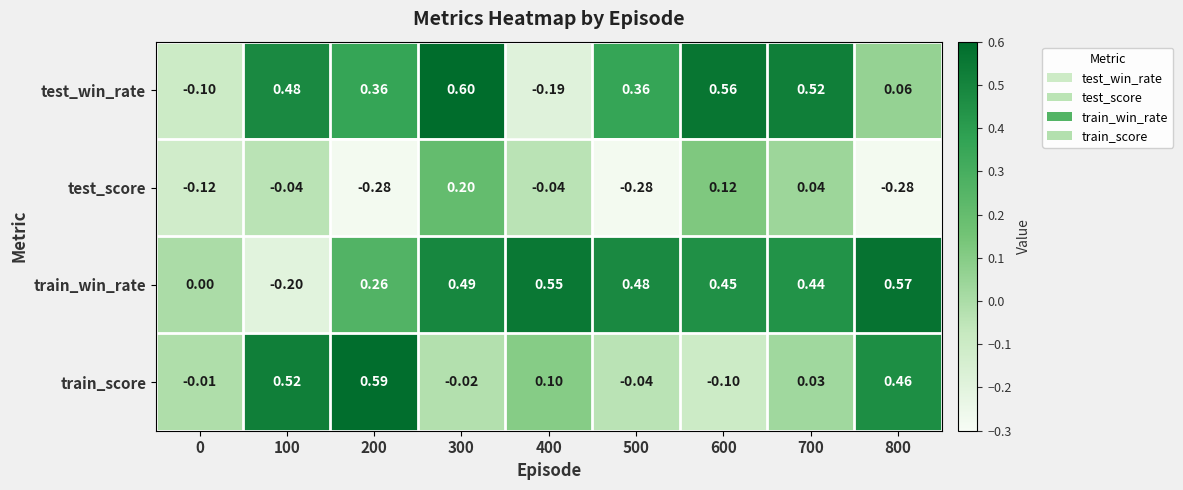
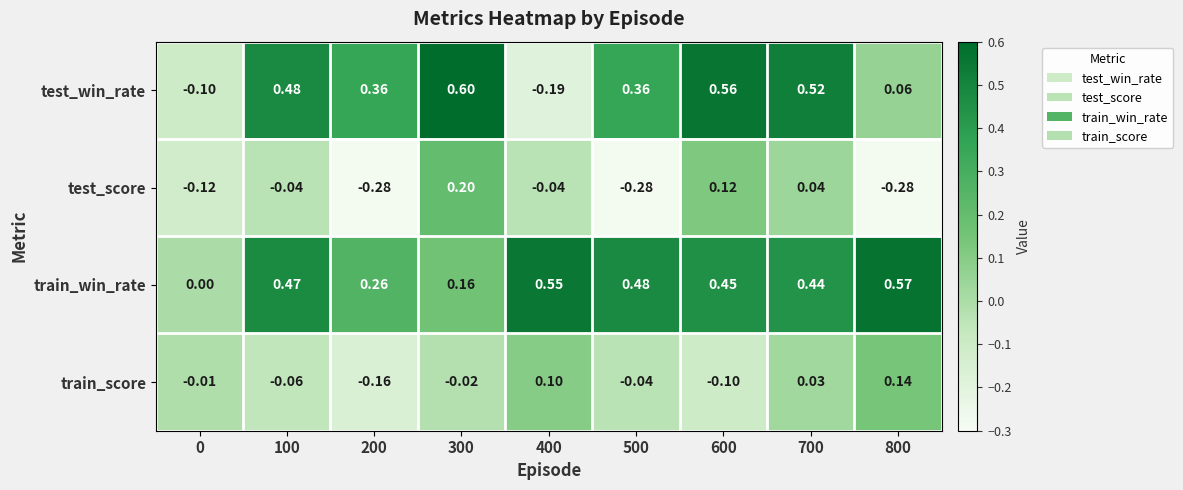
  {
    "test_win_rate": {
      "0": -0.10,
      "100": 0.48,
      "200": 0.36,
      "300": 0.60,
      "400": -0.19,
      "500": 0.36,
      "600": 0.56,
      "700": 0.52,
      "800": 0.06
    },
    "test_score": {
      "0": -0.12,
      "100": -0.04,
      "200": -0.28,
      "300": 0.20,
      "400": -0.04,
      "500": -0.28,
      "600": 0.12,
      "700": 0.04,
      "800": -0.28
    },
    "train_win_rate": {
      "0": 0.00,
-     "100": -0.20,
+     "100": 0.47,
      "200": 0.26,
-     "300": 0.49,
+     "300": 0.16,
      "400": 0.55,
      "500": 0.48,
      "600": 0.45,
      "700": 0.44,
      "800": 0.57
    },
    "train_score": {
      "0": -0.01,
-     "100": 0.52,
-     "200": 0.59,
+     "100": -0.06,
+     "200": -0.16,
      "300": -0.02,
      "400": 0.10,
      "500": -0.04,
      "600": -0.10,
      "700": 0.03,
-     "800": 0.46
+     "800": 0.14
    }
  }
